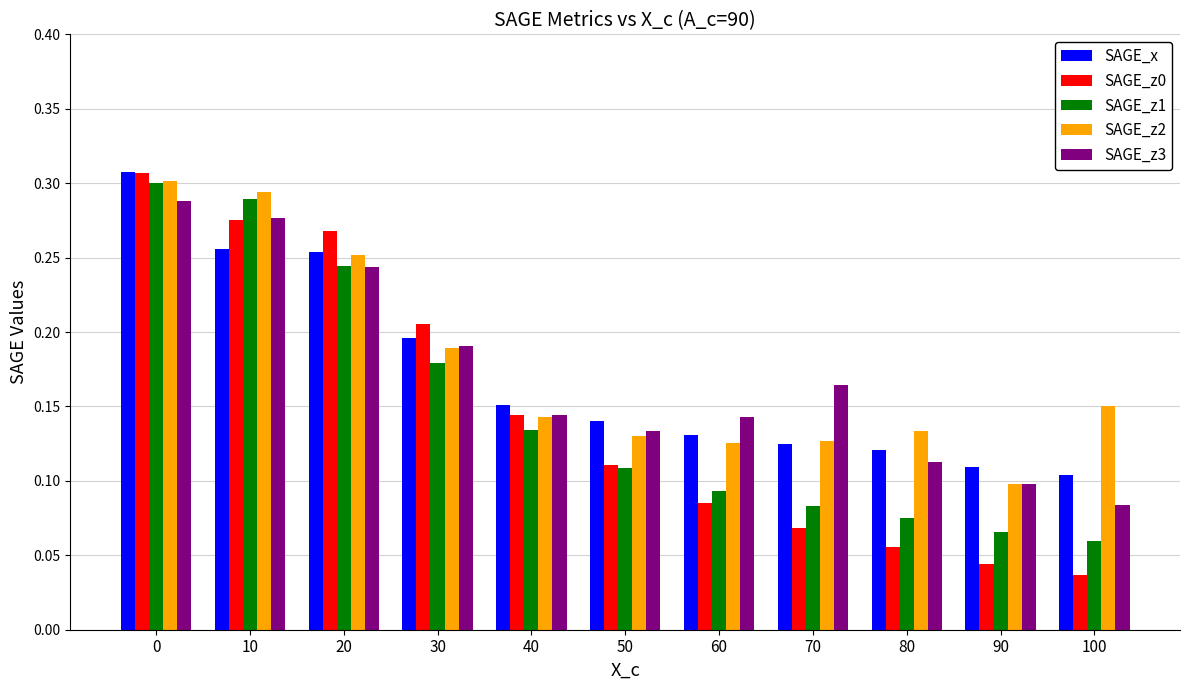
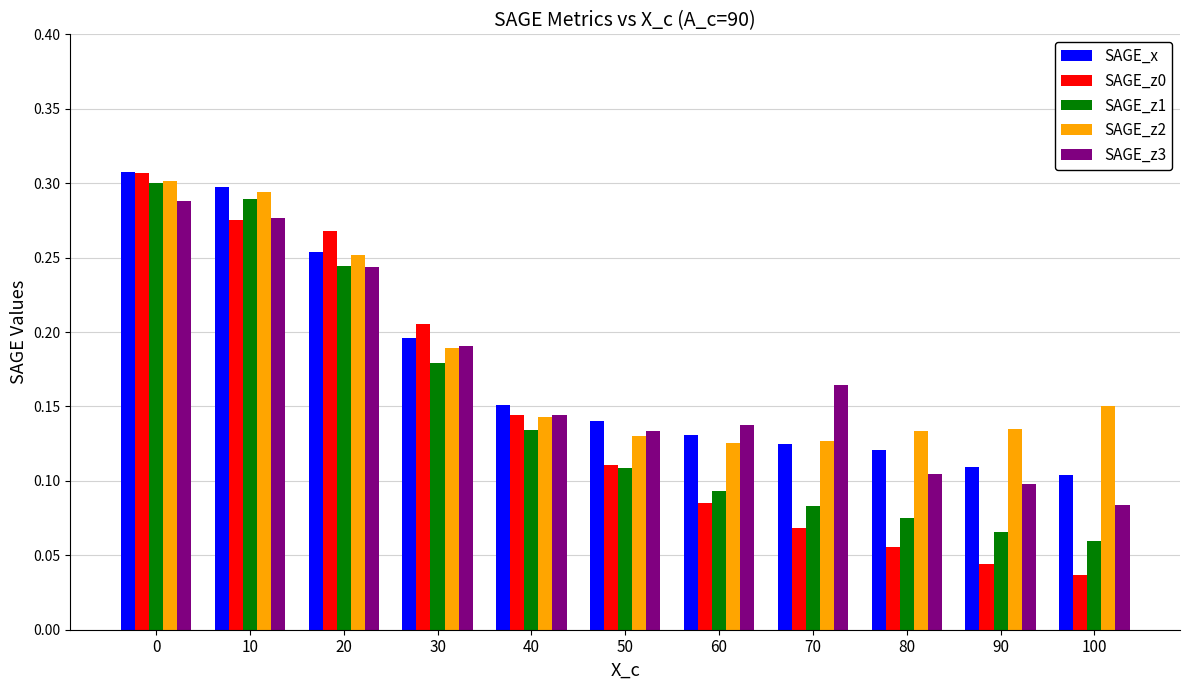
  {
    "SAGE_x": {
      "0": 0.307,
-     "10": 0.256,
+     "10": 0.298,
      "20": 0.254,
      "30": 0.196,
      "40": 0.151,
      "50": 0.140,
      "60": 0.131,
      "70": 0.125,
      "80": 0.121,
      "90": 0.109,
      "100": 0.104
    },
    "SAGE_z0": {
      "0": 0.307,
      "10": 0.276,
      "20": 0.268,
      "30": 0.205,
      "40": 0.144,
      "50": 0.110,
      "60": 0.085,
      "70": 0.068,
      "80": 0.056,
      "90": 0.044,
      "100": 0.037
    },
    "SAGE_z1": {
      "0": 0.300,
      "10": 0.289,
      "20": 0.244,
      "30": 0.179,
      "40": 0.134,
      "50": 0.108,
      "60": 0.093,
      "70": 0.083,
      "80": 0.075,
      "90": 0.066,
      "100": 0.060
    },
    "SAGE_z2": {
      "0": 0.302,
      "10": 0.294,
      "20": 0.252,
      "30": 0.189,
      "40": 0.143,
      "50": 0.130,
      "60": 0.126,
      "70": 0.127,
      "80": 0.133,
-     "90": 0.098,
+     "90": 0.135,
      "100": 0.151
    },
    "SAGE_z3": {
      "0": 0.288,
      "10": 0.277,
      "20": 0.244,
      "30": 0.190,
      "40": 0.144,
      "50": 0.133,
-     "60": 0.143,
+     "60": 0.137,
      "70": 0.164,
-     "80": 0.113,
+     "80": 0.105,
      "90": 0.098,
      "100": 0.084
    }
  }
